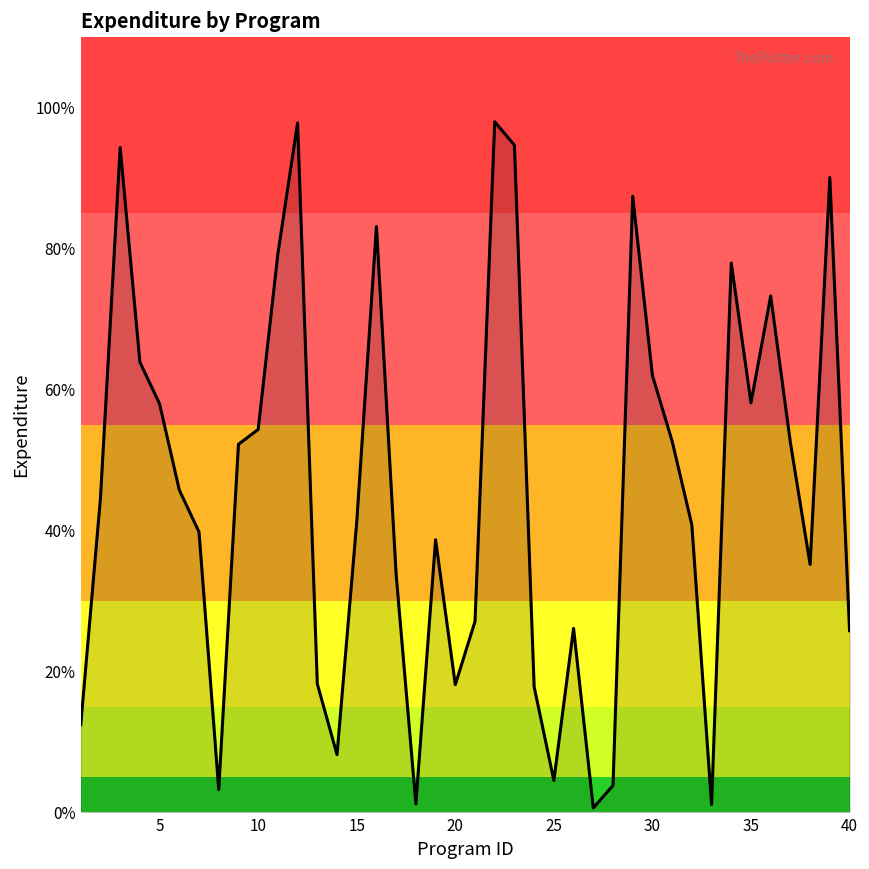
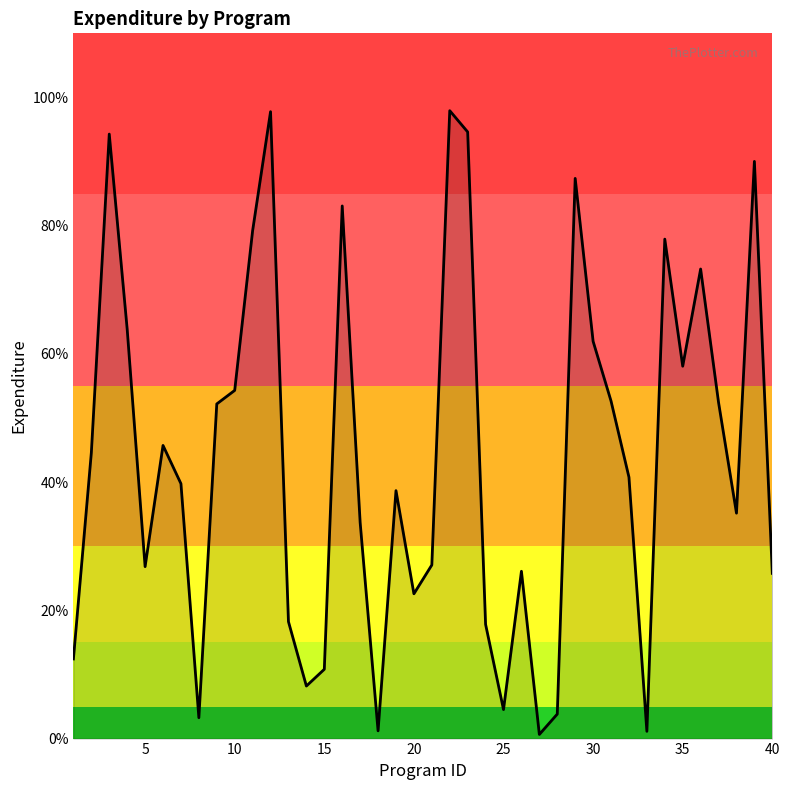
  {
-   "5": "58%",
+   "5": "27%",
    "10": "54%",
-   "15": "41%",
-   "20": "18%",
+   "15": "11%",
+   "20": "23%",
    "25": "5%",
    "30": "62%",
    "35": "58%",
    "40": "26%"
  }
